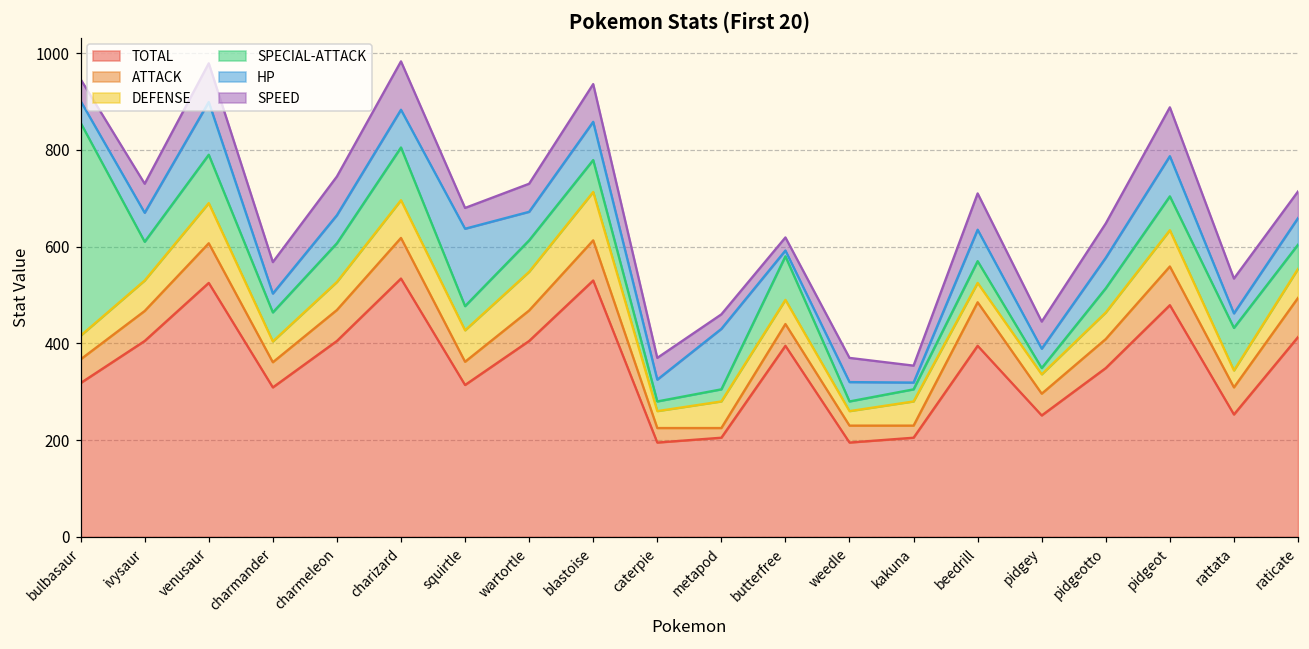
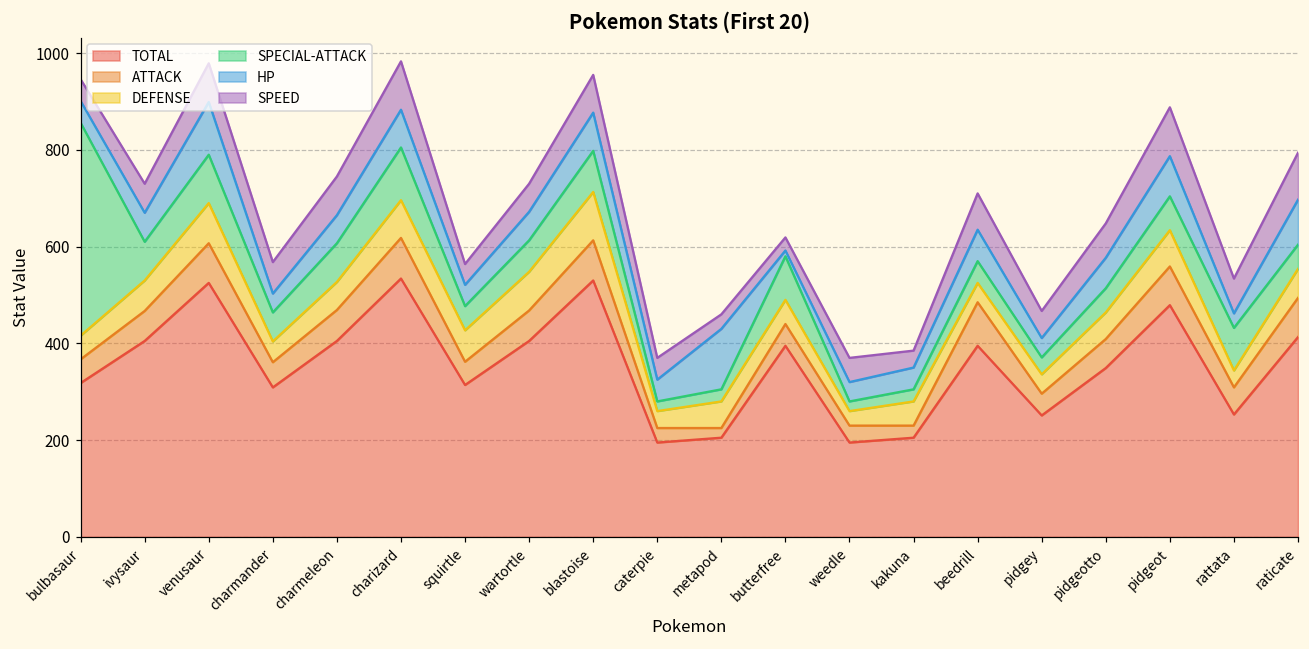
  {
    "SPECIAL-ATTACK": {
      "bulbasaur": 440,
      "ivysaur": 80,
      "venusaur": 100,
      "charmander": 60,
      "charmeleon": 80,
      "charizard": 110,
      "squirtle": 50,
      "wartortle": 70,
-     "blastoise": 70,
+     "blastoise": 90,
      "caterpie": 20,
      "metapod": 30,
      "butterfree": 90,
      "weedle": 20,
      "kakuna": 30,
      "beedrill": 50,
-     "pidgey": 10,
+     "pidgey": 40,
      "pidgeotto": 50,
      "pidgeot": 70,
      "rattata": 90,
      "raticate": 50
    },
    "HP": {
      "bulbasaur": 50,
      "ivysaur": 60,
      "charmander": 40,
      "charmeleon": 60,
      "charizard": 80,
-     "squirtle": 160,
+     "squirtle": 40,
      "wartortle": 60,
      "blastoise": 80,
      "caterpie": 50,
      "metapod": 130,
      "butterfree": 10,
      "weedle": 40,
-     "kakuna": 10,
+     "kakuna": 50,
      "beedrill": 70,
      "pidgey": 40,
      "pidgeotto": 60,
      "pidgeot": 80,
      "rattata": 30,
-     "raticate": 60
+     "raticate": 90
    },
    "SPEED": {
      "bulbasaur": 50,
      "ivysaur": 60,
      "charmander": 70,
      "charmeleon": 80,
      "charizard": 100,
      "squirtle": 40,
      "wartortle": 60,
      "blastoise": 80,
      "caterpie": 50,
      "metapod": 30,
      "butterfree": 30,
      "weedle": 50,
      "kakuna": 40,
      "beedrill": 80,
      "pidgey": 60,
      "pidgeotto": 70,
      "pidgeot": 100,
      "rattata": 70,
-     "raticate": 60
+     "raticate": 100
    }
  }
